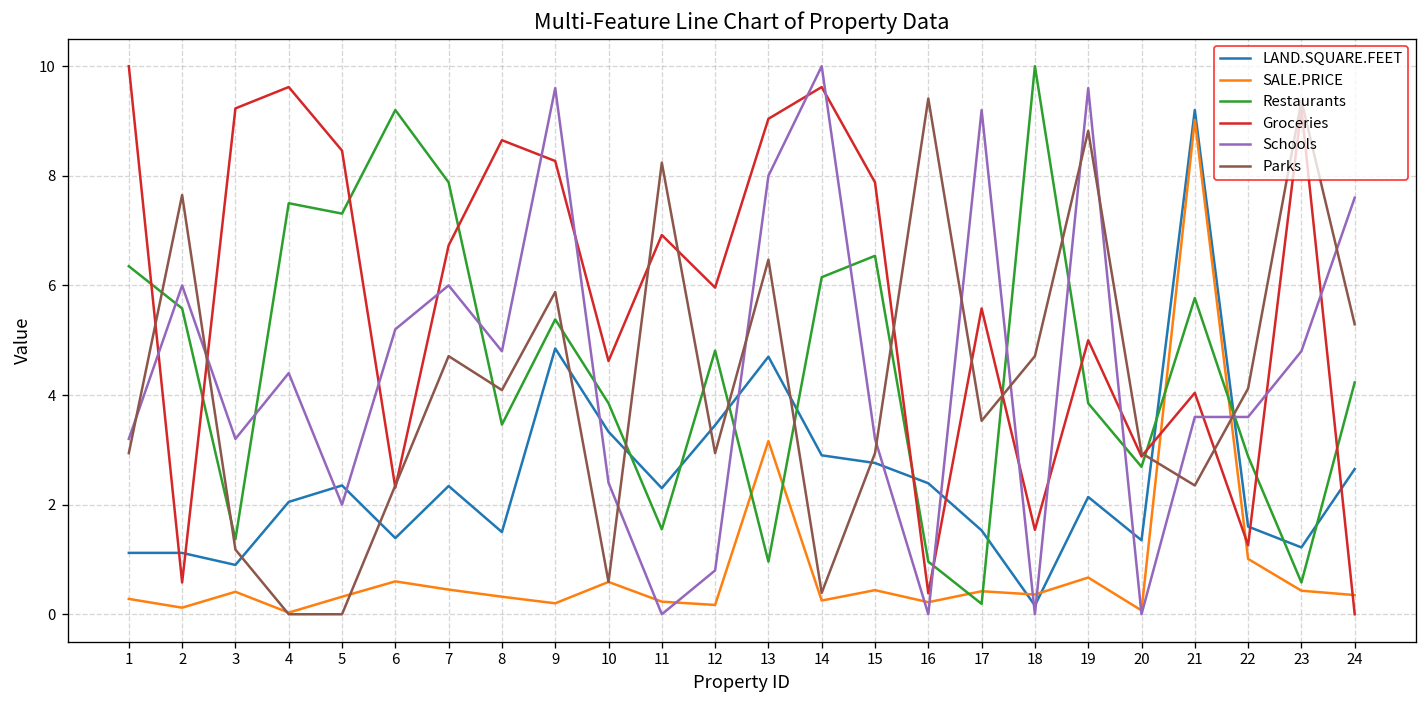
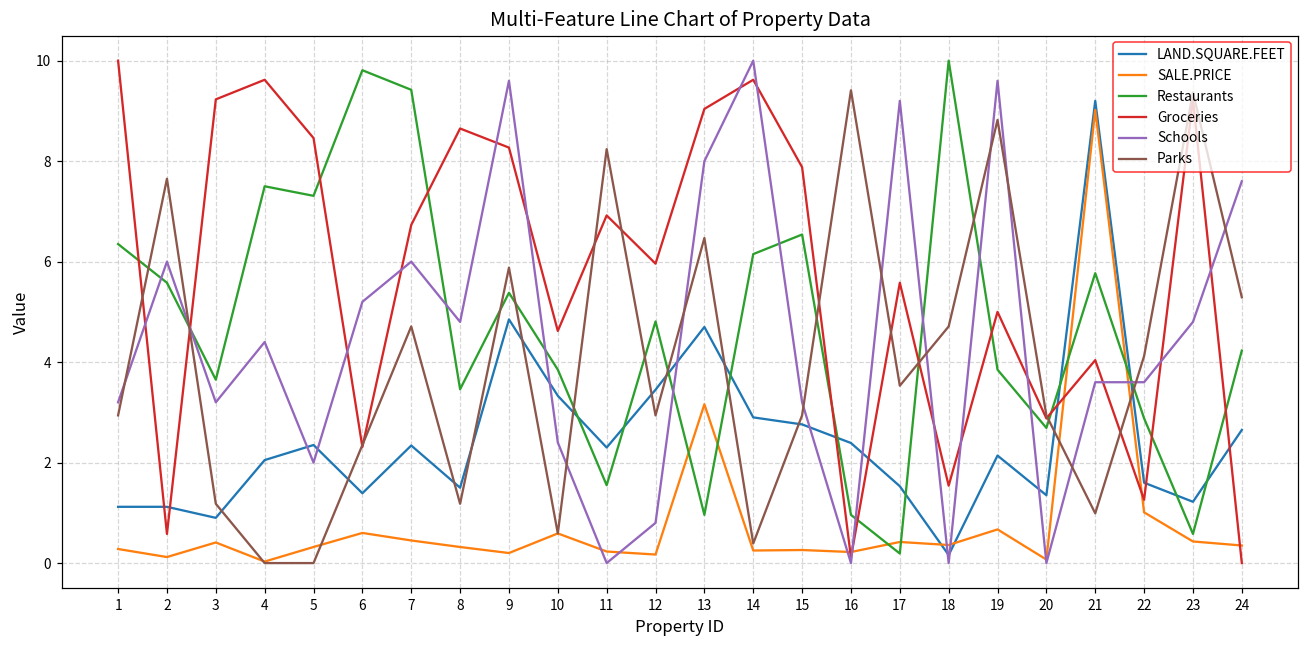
  {
    "LAND.SQUARE.FEET": {
      "1": 1.1,
      "2": 1.1,
      "3": 0.9,
      "4": 2.1,
      "5": 2.4,
      "6": 1.4,
      "7": 2.3,
      "8": 1.5,
      "9": 4.9,
      "10": 3.3,
      "11": 2.3,
      "12": 3.5,
      "13": 4.7,
      "14": 2.9,
      "15": 2.8,
      "16": 2.4,
      "17": 1.5,
      "18": 0.2,
      "19": 2.1,
      "20": 1.4,
      "21": 9.2,
      "22": 1.6,
      "23": 1.2,
      "24": 2.7
    },
    "SALE.PRICE": {
      "1": 0.3,
      "2": 0.1,
      "3": 0.4,
      "5": 0.3,
      "6": 0.6,
      "7": 0.5,
      "8": 0.3,
      "9": 0.2,
      "11": 0.2,
      "12": 0.2,
      "13": 3.2,
      "14": 0.3,
-     "15": 0.4,
+     "15": 0.3,
      "16": 0.2,
      "17": 0.4,
      "18": 0.4,
      "19": 0.7,
      "20": 0.1,
      "21": 9.0,
      "22": 1.0,
      "23": 0.4,
      "24": 0.4
    },
    "Restaurants": {
      "1": 6.4,
      "2": 5.6,
-     "3": 1.4,
+     "3": 3.7,
      "4": 7.5,
      "5": 7.3,
-     "6": 9.2,
-     "7": 7.9,
+     "6": 9.8,
+     "7": 9.4,
      "8": 3.5,
      "9": 5.4,
      "10": 3.9,
      "11": 1.6,
      "12": 4.8,
      "13": 1.0,
      "14": 6.2,
      "15": 6.5,
      "16": 1.0,
      "17": 0.2,
      "18": 10.0,
      "19": 3.9,
      "20": 2.7,
      "21": 5.8,
      "22": 2.9,
      "23": 0.6,
      "24": 4.2
    },
    "Groceries": {
      "1": 10.0,
      "2": 0.6,
      "3": 9.2,
      "4": 9.6,
      "5": 8.5,
      "7": 6.7,
      "8": 8.7,
      "9": 8.3,
      "10": 4.6,
      "11": 6.9,
      "12": 6.0,
      "13": 9.0,
      "14": 9.6,
      "15": 7.9,
-     "16": 0.4,
+     "16": 0.1,
      "17": 5.6,
      "18": 1.5,
      "19": 5.0,
      "20": 2.9,
      "21": 4.0,
      "22": 1.3,
      "24": 0.0
    },
    "Schools": {
      "1": 3.2,
      "2": 6.0,
      "3": 3.2,
      "4": 4.4,
      "5": 2.0,
      "6": 5.2,
      "7": 6.0,
      "8": 4.8,
      "9": 9.6,
      "10": 2.4,
      "11": 0.0,
      "12": 0.8,
      "13": 8.0,
      "14": 10.0,
      "15": 3.2,
      "16": 0.0,
      "17": 9.2,
      "18": 0.0,
      "19": 9.6,
      "20": 0.0,
      "21": 3.6,
      "22": 3.6,
      "23": 4.8,
      "24": 7.6
    },
    "Parks": {
      "1": 2.9,
      "2": 7.7,
      "3": 1.2,
      "5": 0.0,
      "7": 4.7,
-     "8": 4.1,
+     "8": 1.2,
      "9": 5.9,
      "11": 8.2,
      "12": 2.9,
      "13": 6.5,
      "14": 0.4,
      "15": 2.9,
      "16": 9.4,
      "17": 3.5,
      "18": 4.7,
      "19": 8.8,
      "20": 2.9,
-     "21": 2.4,
+     "21": 1.0,
      "22": 4.1,
      "24": 5.3
    }
  }
